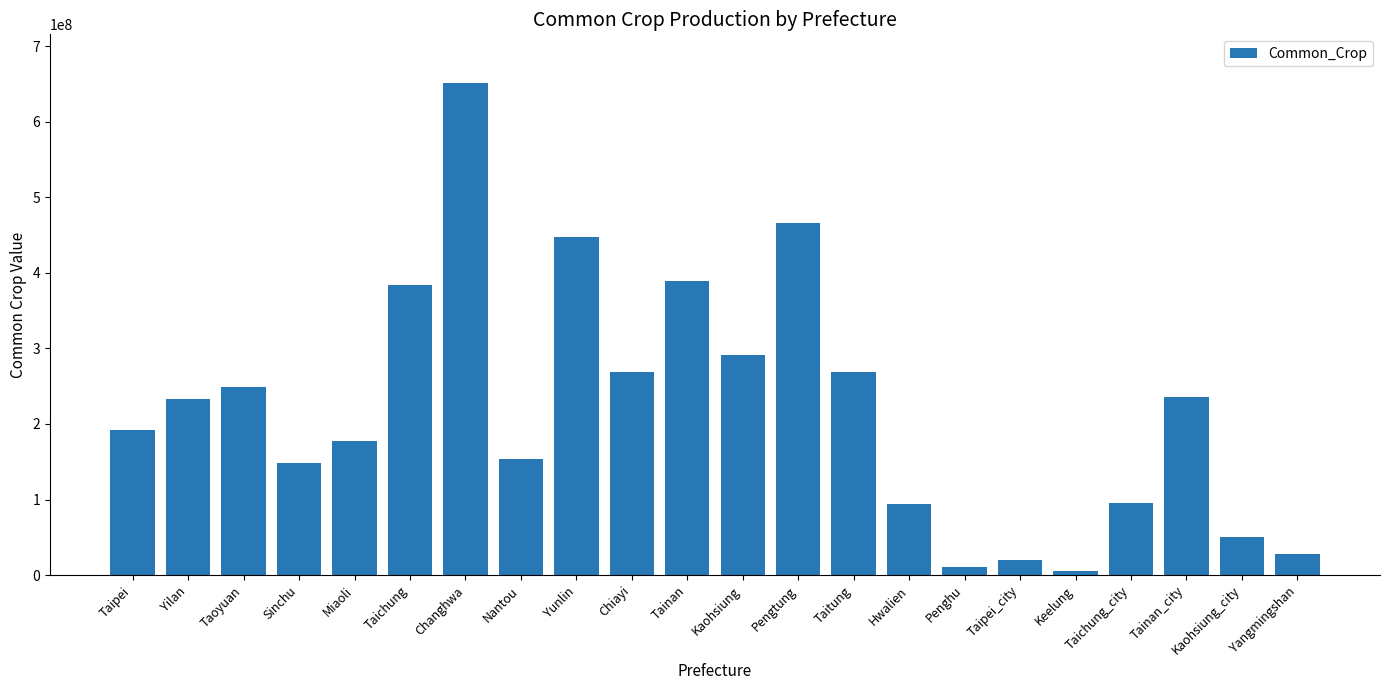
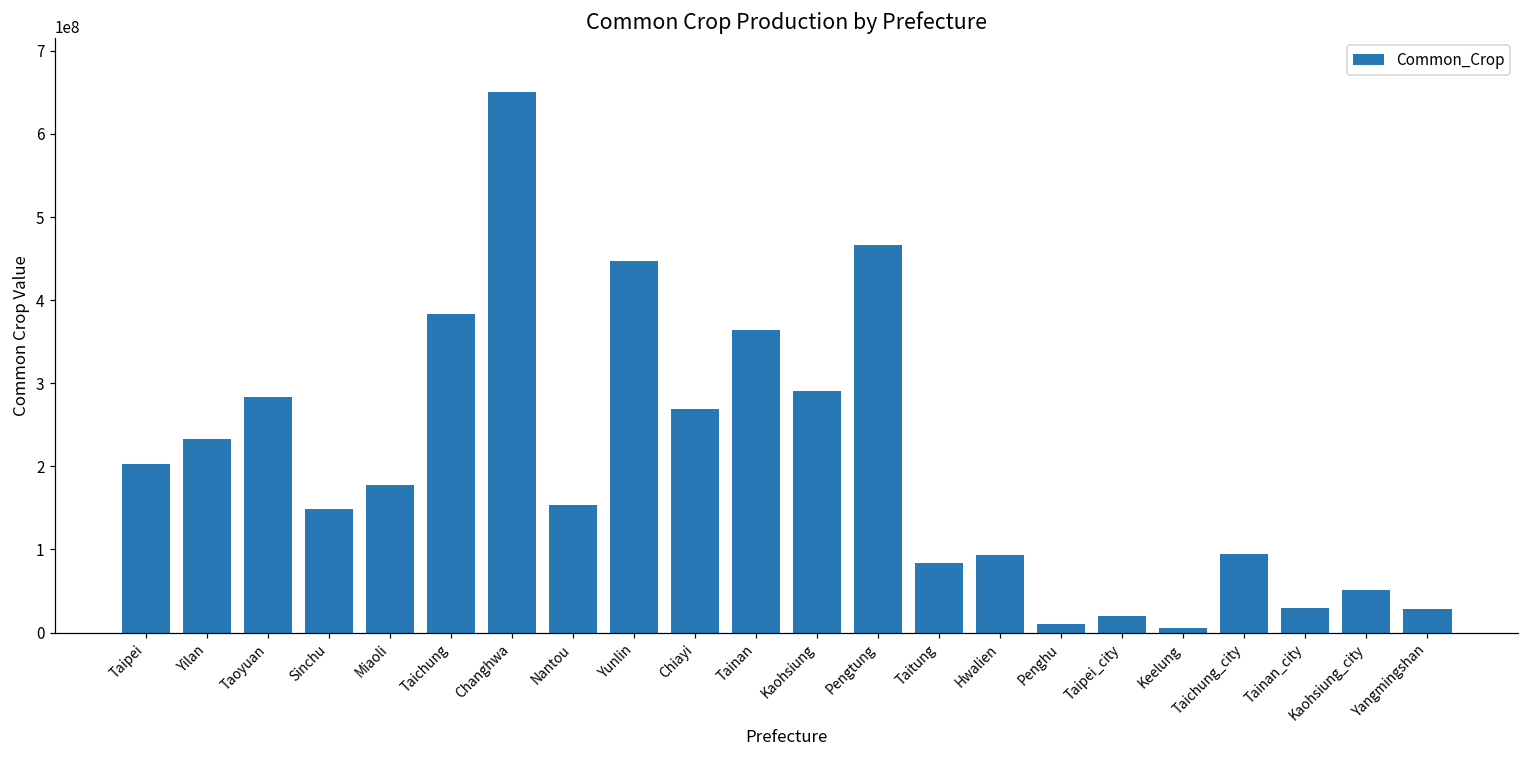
  {
-   "Taipei": 190000000,
+   "Taipei": 200000000,
    "Yilan": 230000000,
-   "Taoyuan": 250000000,
+   "Taoyuan": 280000000,
    "Sinchu": 150000000,
    "Miaoli": 180000000,
    "Taichung": 380000000,
    "Changhwa": 650000000,
    "Nantou": 150000000,
    "Yunlin": 450000000,
    "Chiayi": 270000000,
-   "Tainan": 390000000,
+   "Tainan": 360000000,
    "Kaohsiung": 290000000,
    "Pengtung": 470000000,
-   "Taitung": 270000000,
+   "Taitung": 80000000,
    "Hwalien": 90000000,
    "Penghu": 10000000,
    "Taipei_city": 20000000,
    "Keelung": 10000000,
    "Taichung_city": 90000000,
-   "Tainan_city": 240000000,
+   "Tainan_city": 30000000,
    "Kaohsiung_city": 50000000,
    "Yangmingshan": 30000000
  }
